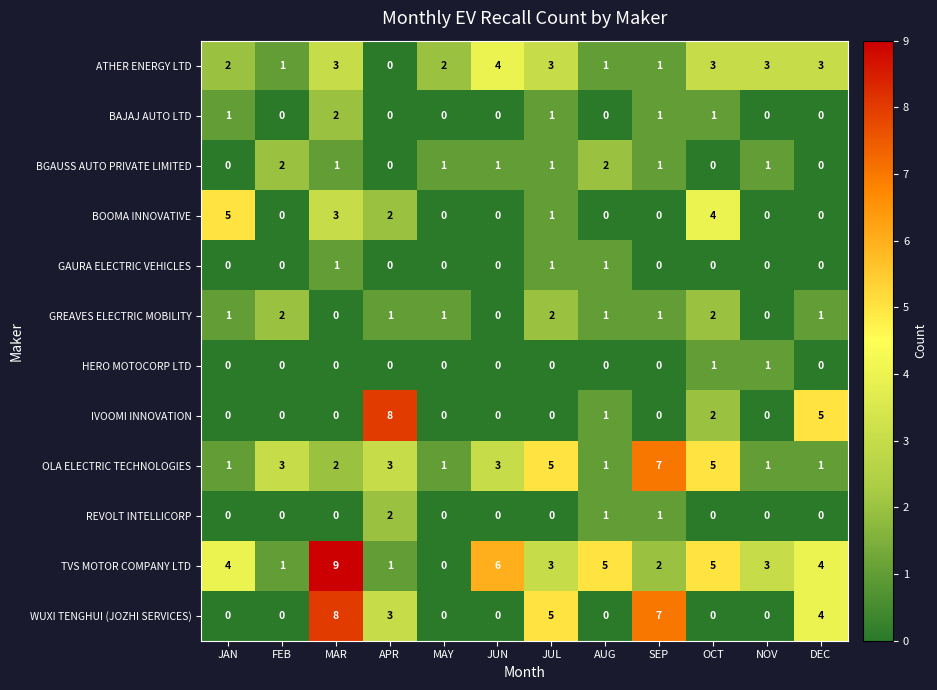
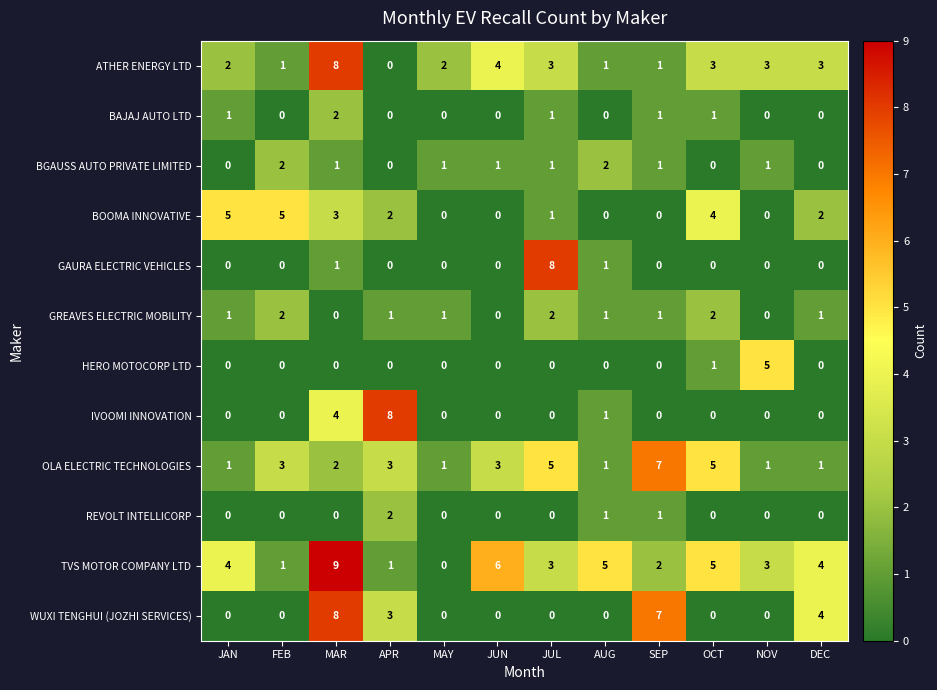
  {
    "ATHER ENERGY LTD": {
      "JAN": 2,
      "FEB": 1,
-     "MAR": 3,
+     "MAR": 8,
      "APR": 0,
      "MAY": 2,
      "JUN": 4,
      "JUL": 3,
      "AUG": 1,
      "SEP": 1,
      "OCT": 3,
      "NOV": 3,
      "DEC": 3
    },
    "BAJAJ AUTO LTD": {
      "JAN": 1,
      "FEB": 0,
      "MAR": 2,
      "APR": 0,
      "MAY": 0,
      "JUN": 0,
      "JUL": 1,
      "AUG": 0,
      "SEP": 1,
      "OCT": 1,
      "NOV": 0,
      "DEC": 0
    },
    "BGAUSS AUTO PRIVATE LIMITED": {
      "JAN": 0,
      "FEB": 2,
      "MAR": 1,
      "APR": 0,
      "MAY": 1,
      "JUN": 1,
      "JUL": 1,
      "AUG": 2,
      "SEP": 1,
      "OCT": 0,
      "NOV": 1,
      "DEC": 0
    },
    "BOOMA INNOVATIVE": {
      "JAN": 5,
-     "FEB": 0,
+     "FEB": 5,
      "MAR": 3,
      "APR": 2,
      "MAY": 0,
      "JUN": 0,
      "JUL": 1,
      "AUG": 0,
      "SEP": 0,
      "OCT": 4,
      "NOV": 0,
-     "DEC": 0
+     "DEC": 2
    },
    "GAURA ELECTRIC VEHICLES": {
      "JAN": 0,
      "FEB": 0,
      "MAR": 1,
      "APR": 0,
      "MAY": 0,
      "JUN": 0,
-     "JUL": 1,
+     "JUL": 8,
      "AUG": 1,
      "SEP": 0,
      "OCT": 0,
      "NOV": 0,
      "DEC": 0
    },
    "GREAVES ELECTRIC MOBILITY": {
      "JAN": 1,
      "FEB": 2,
      "MAR": 0,
      "APR": 1,
      "MAY": 1,
      "JUN": 0,
      "JUL": 2,
      "AUG": 1,
      "SEP": 1,
      "OCT": 2,
      "NOV": 0,
      "DEC": 1
    },
    "HERO MOTOCORP LTD": {
      "JAN": 0,
      "FEB": 0,
      "MAR": 0,
      "APR": 0,
      "MAY": 0,
      "JUN": 0,
      "JUL": 0,
      "AUG": 0,
      "SEP": 0,
      "OCT": 1,
-     "NOV": 1,
+     "NOV": 5,
      "DEC": 0
    },
    "IVOOMI INNOVATION": {
      "JAN": 0,
      "FEB": 0,
-     "MAR": 0,
+     "MAR": 4,
      "APR": 8,
      "MAY": 0,
      "JUN": 0,
      "JUL": 0,
      "AUG": 1,
      "SEP": 0,
-     "OCT": 2,
+     "OCT": 0,
      "NOV": 0,
-     "DEC": 5
+     "DEC": 0
    },
    "OLA ELECTRIC TECHNOLOGIES": {
      "JAN": 1,
      "FEB": 3,
      "MAR": 2,
      "APR": 3,
      "MAY": 1,
      "JUN": 3,
      "JUL": 5,
      "AUG": 1,
      "SEP": 7,
      "OCT": 5,
      "NOV": 1,
      "DEC": 1
    },
    "REVOLT INTELLICORP": {
      "JAN": 0,
      "FEB": 0,
      "MAR": 0,
      "APR": 2,
      "MAY": 0,
      "JUN": 0,
      "JUL": 0,
      "AUG": 1,
      "SEP": 1,
      "OCT": 0,
      "NOV": 0,
      "DEC": 0
    },
    "TVS MOTOR COMPANY LTD": {
      "JAN": 4,
      "FEB": 1,
      "MAR": 9,
      "APR": 1,
      "MAY": 0,
      "JUN": 6,
      "JUL": 3,
      "AUG": 5,
      "SEP": 2,
      "OCT": 5,
      "NOV": 3,
      "DEC": 4
    },
    "WUXI TENGHUI (JOZHI SERVICES)": {
      "JAN": 0,
      "FEB": 0,
      "MAR": 8,
      "APR": 3,
      "MAY": 0,
      "JUN": 0,
-     "JUL": 5,
+     "JUL": 0,
      "AUG": 0,
      "SEP": 7,
      "OCT": 0,
      "NOV": 0,
      "DEC": 4
    }
  }
